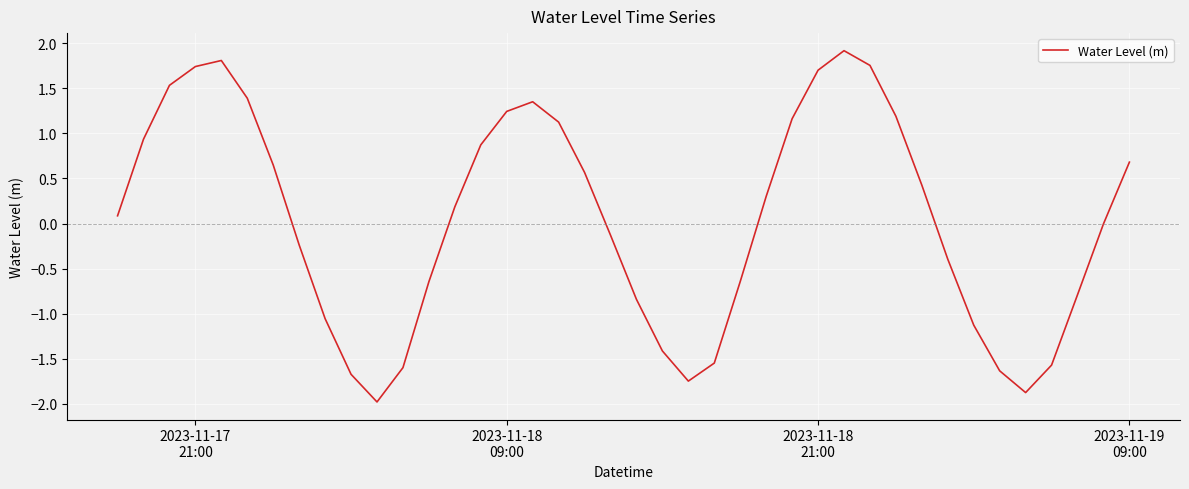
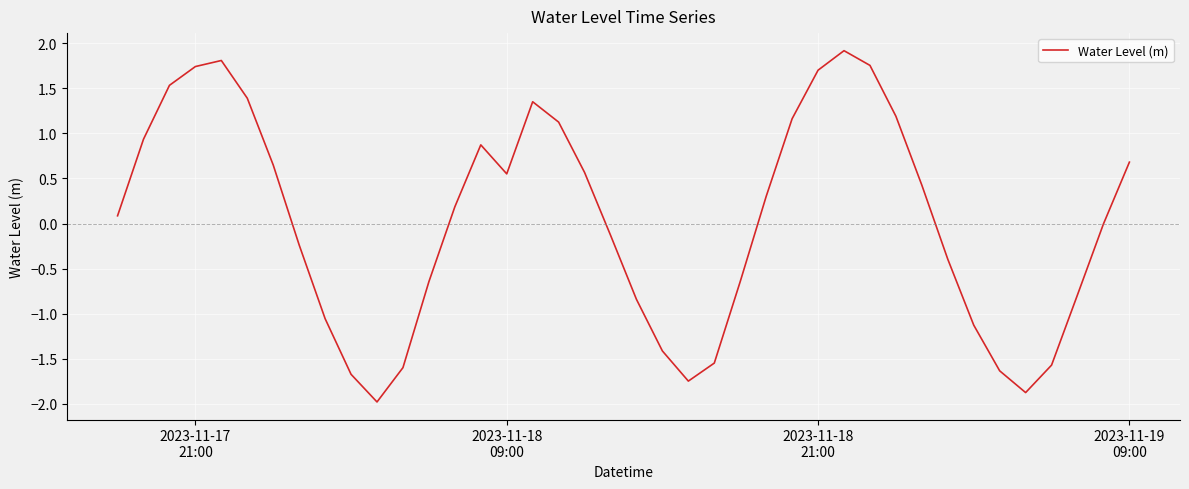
  {
    "2023-11-17 21:00": 1.7,
-   "2023-11-18 09:00": 1.2,
+   "2023-11-18 09:00": 0.6,
    "2023-11-18 21:00": 1.7,
    "2023-11-19 09:00": 0.7
  }
